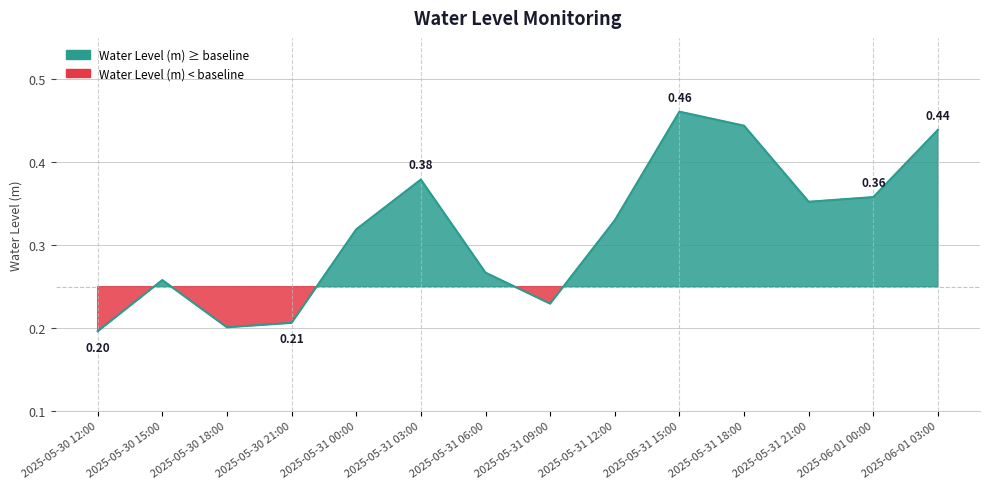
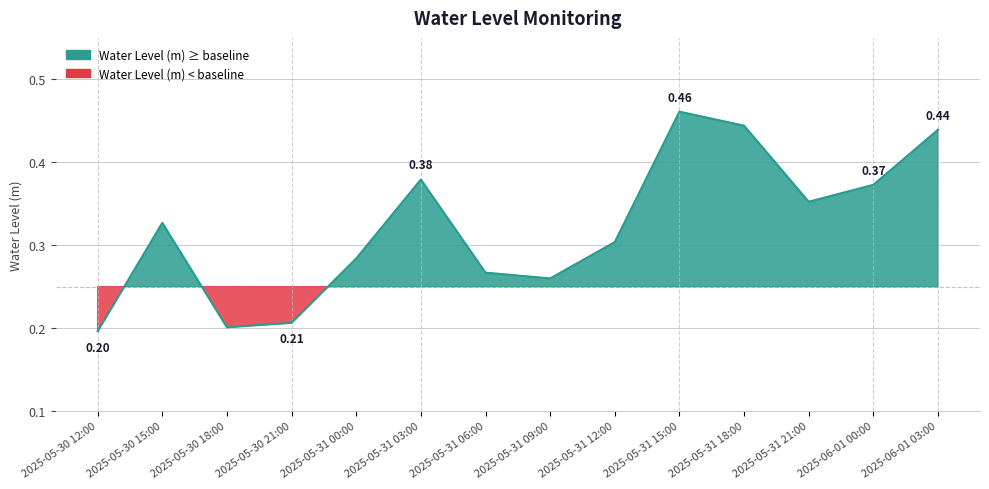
  {
    "2025-05-30 12:00": 0.20,
-   "2025-05-30 15:00": 0.26,
+   "2025-05-30 15:00": 0.33,
    "2025-05-30 21:00": 0.21,
-   "2025-05-31 00:00": 0.32,
+   "2025-05-31 00:00": 0.28,
    "2025-05-31 03:00": 0.38,
-   "2025-05-31 09:00": 0.23,
-   "2025-05-31 12:00": 0.33,
+   "2025-05-31 09:00": 0.26,
+   "2025-05-31 12:00": 0.30,
    "2025-05-31 15:00": 0.46,
-   "2025-06-01 00:00": 0.36,
+   "2025-06-01 00:00": 0.37,
    "2025-06-01 03:00": 0.44
  }
